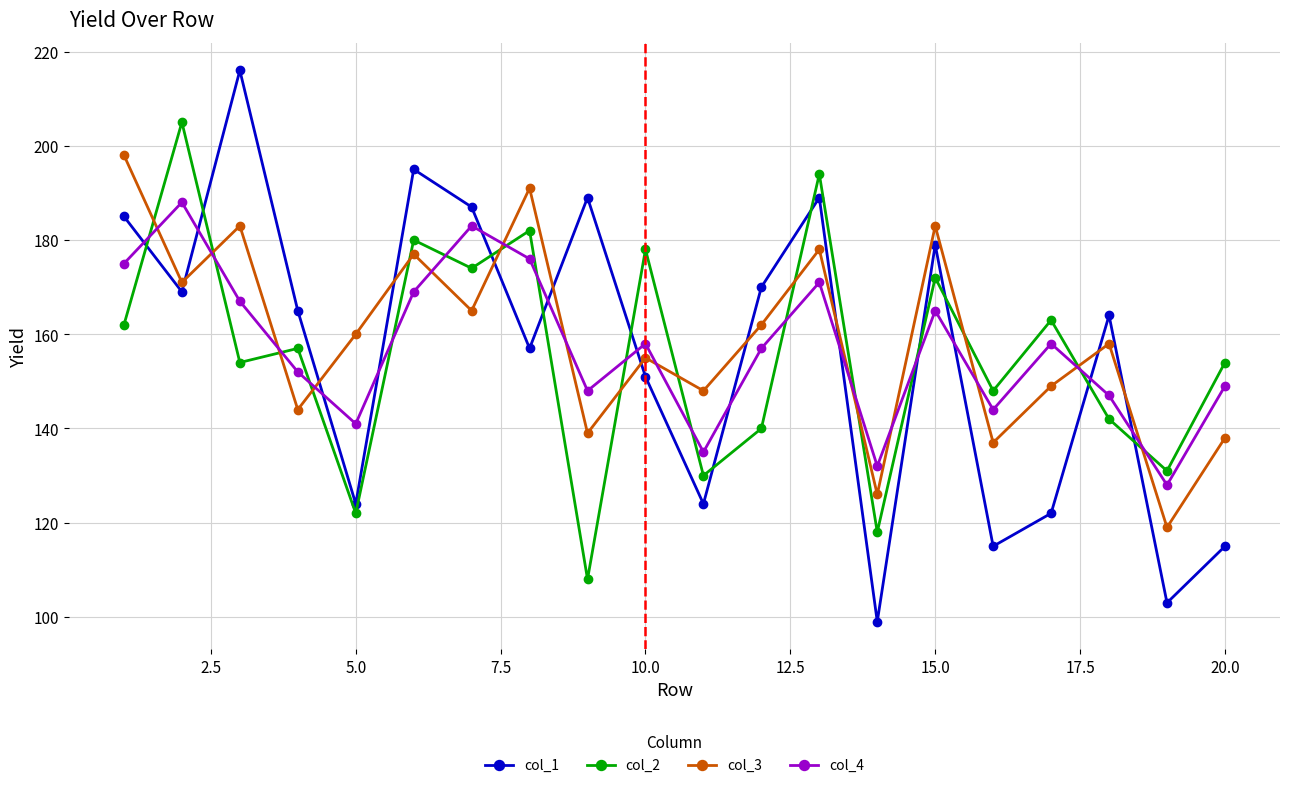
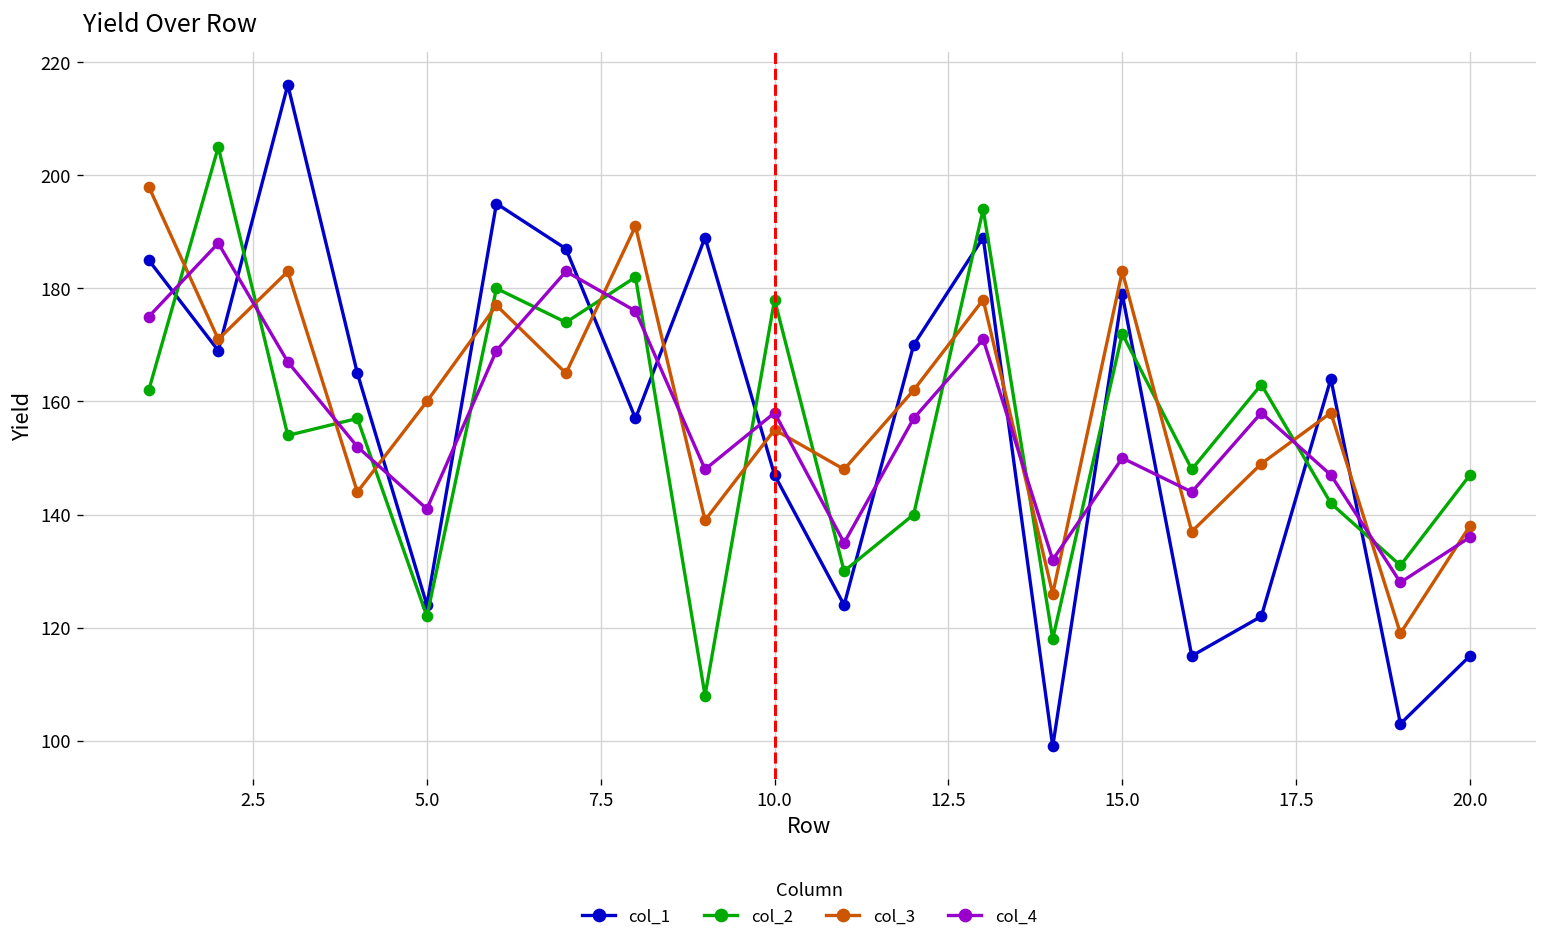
  {
    "col_1": {
      "5.0": 124,
-     "10.0": 151,
+     "10.0": 147,
      "15.0": 179,
      "20.0": 115
    },
    "col_2": {
      "5.0": 122,
      "10.0": 178,
      "15.0": 172,
-     "20.0": 154
+     "20.0": 147
    },
    "col_3": {
      "5.0": 160,
      "10.0": 155,
      "15.0": 183,
      "20.0": 138
    },
    "col_4": {
      "5.0": 141,
      "10.0": 158,
-     "15.0": 165,
-     "20.0": 149
+     "15.0": 150,
+     "20.0": 136
    }
  }
